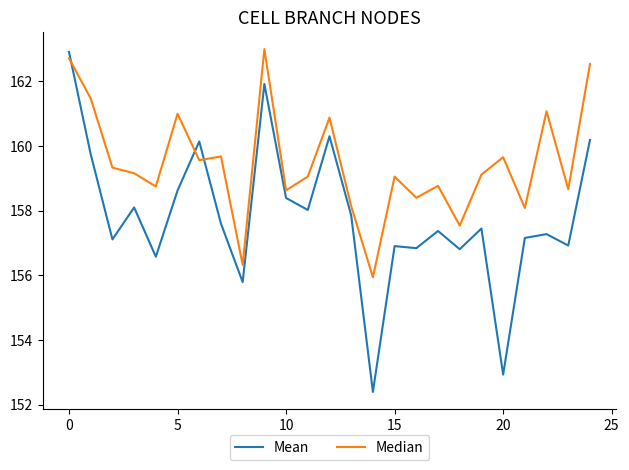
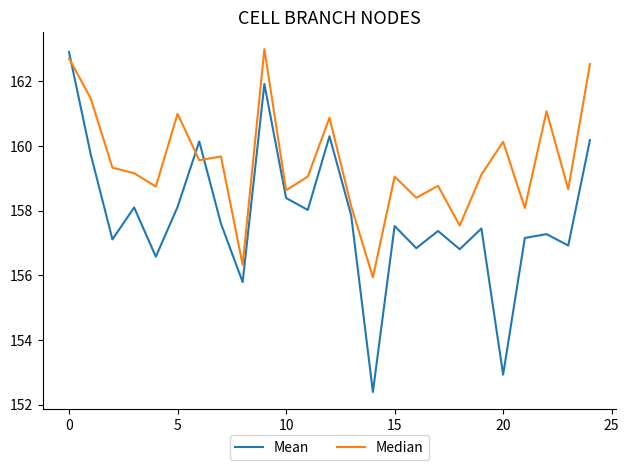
  {
    "Mean": {
      "0": 162.9,
-     "5": 158.6,
+     "5": 158.1,
      "10": 158.4,
-     "15": 156.9,
+     "15": 157.5,
      "20": 152.9
    },
    "Median": {
      "0": 162.7,
      "5": 161.0,
      "10": 158.6,
      "15": 159.1,
-     "20": 159.7
+     "20": 160.1
    }
  }
